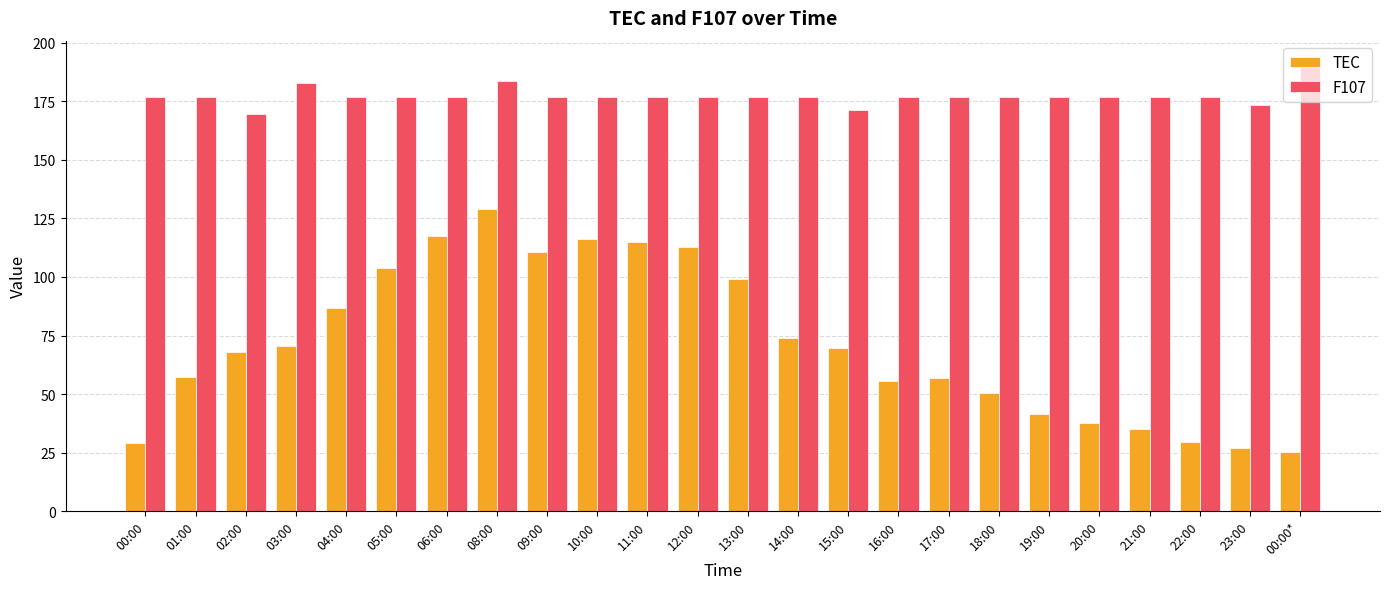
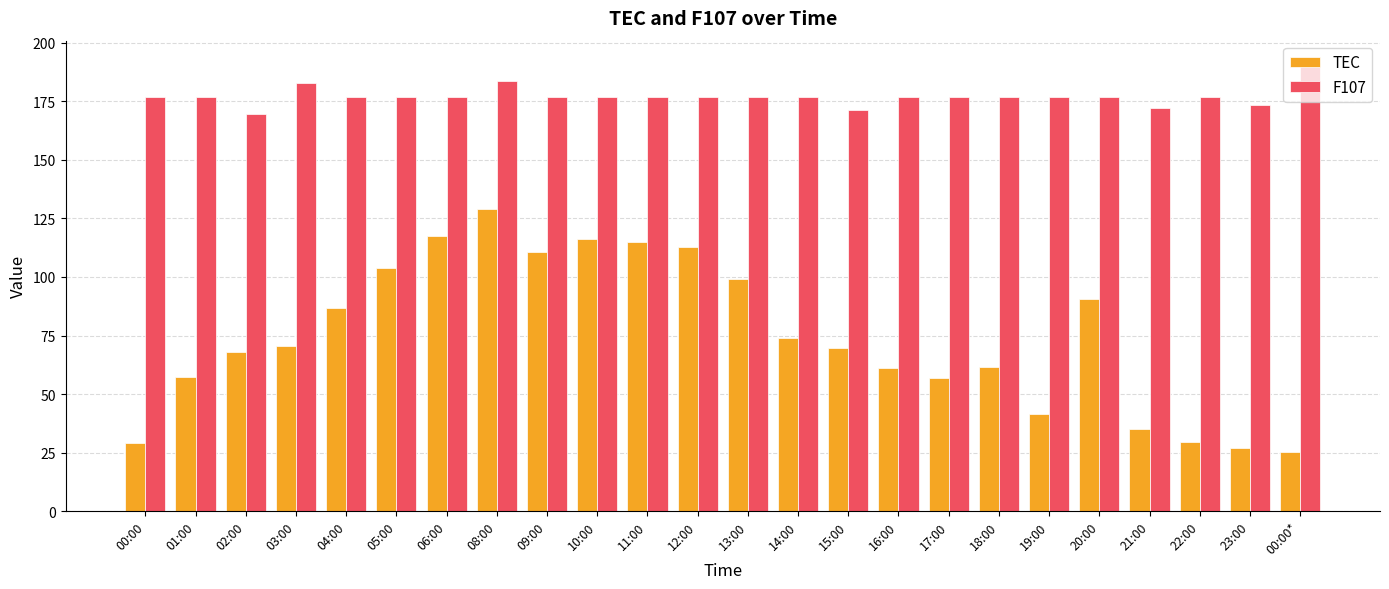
  {
    "TEC": {
      "00:00": 29,
      "01:00": 57,
      "02:00": 68,
      "03:00": 71,
      "04:00": 87,
      "05:00": 104,
      "06:00": 118,
      "08:00": 129,
      "09:00": 111,
      "10:00": 116,
      "11:00": 115,
      "12:00": 113,
      "13:00": 99,
      "14:00": 74,
      "15:00": 70,
-     "16:00": 55,
+     "16:00": 61,
      "17:00": 57,
-     "18:00": 50,
+     "18:00": 62,
      "19:00": 41,
-     "20:00": 38,
+     "20:00": 90,
      "21:00": 35,
      "22:00": 30,
      "23:00": 27,
      "00:00*": 25
    },
    "F107": {
      "00:00": 177,
      "01:00": 177,
      "02:00": 170,
      "03:00": 183,
      "04:00": 177,
      "05:00": 177,
      "06:00": 177,
      "08:00": 183,
      "09:00": 177,
      "10:00": 177,
      "11:00": 177,
      "12:00": 177,
      "13:00": 177,
      "14:00": 177,
      "15:00": 171,
      "16:00": 177,
      "17:00": 177,
      "18:00": 177,
      "19:00": 177,
      "20:00": 177,
-     "21:00": 177,
+     "21:00": 172,
      "22:00": 177,
      "23:00": 173
    }
  }
